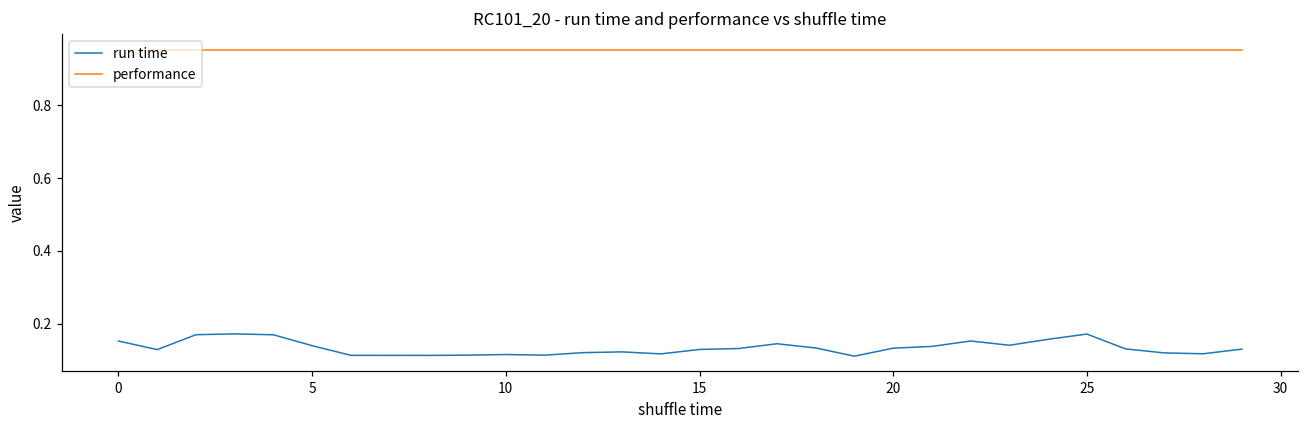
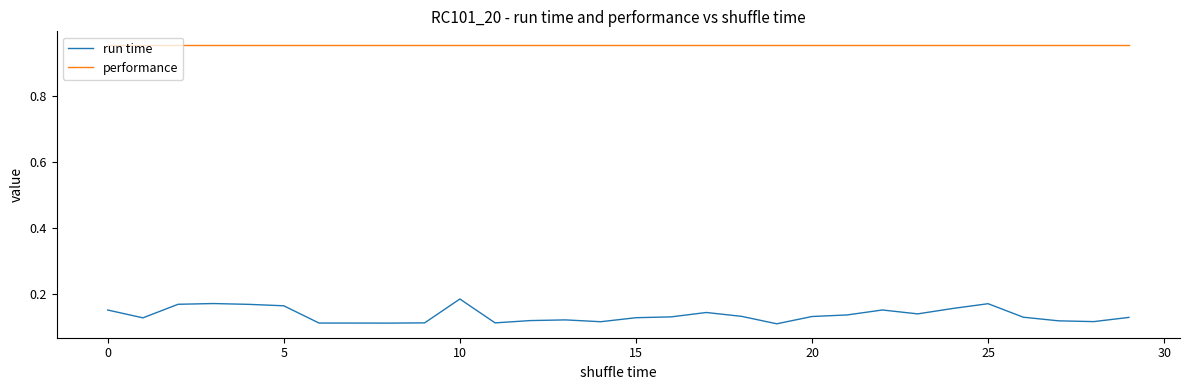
  {
    "run time": {
      "0": 0.15,
-     "5": 0.14,
-     "10": 0.12,
+     "5": 0.17,
+     "10": 0.19,
      "15": 0.13,
      "20": 0.13,
      "25": 0.17
    },
    "performance": {
      "5": 0.95,
      "10": 0.95,
      "15": 0.95,
      "20": 0.95,
      "25": 0.95
    }
  }
